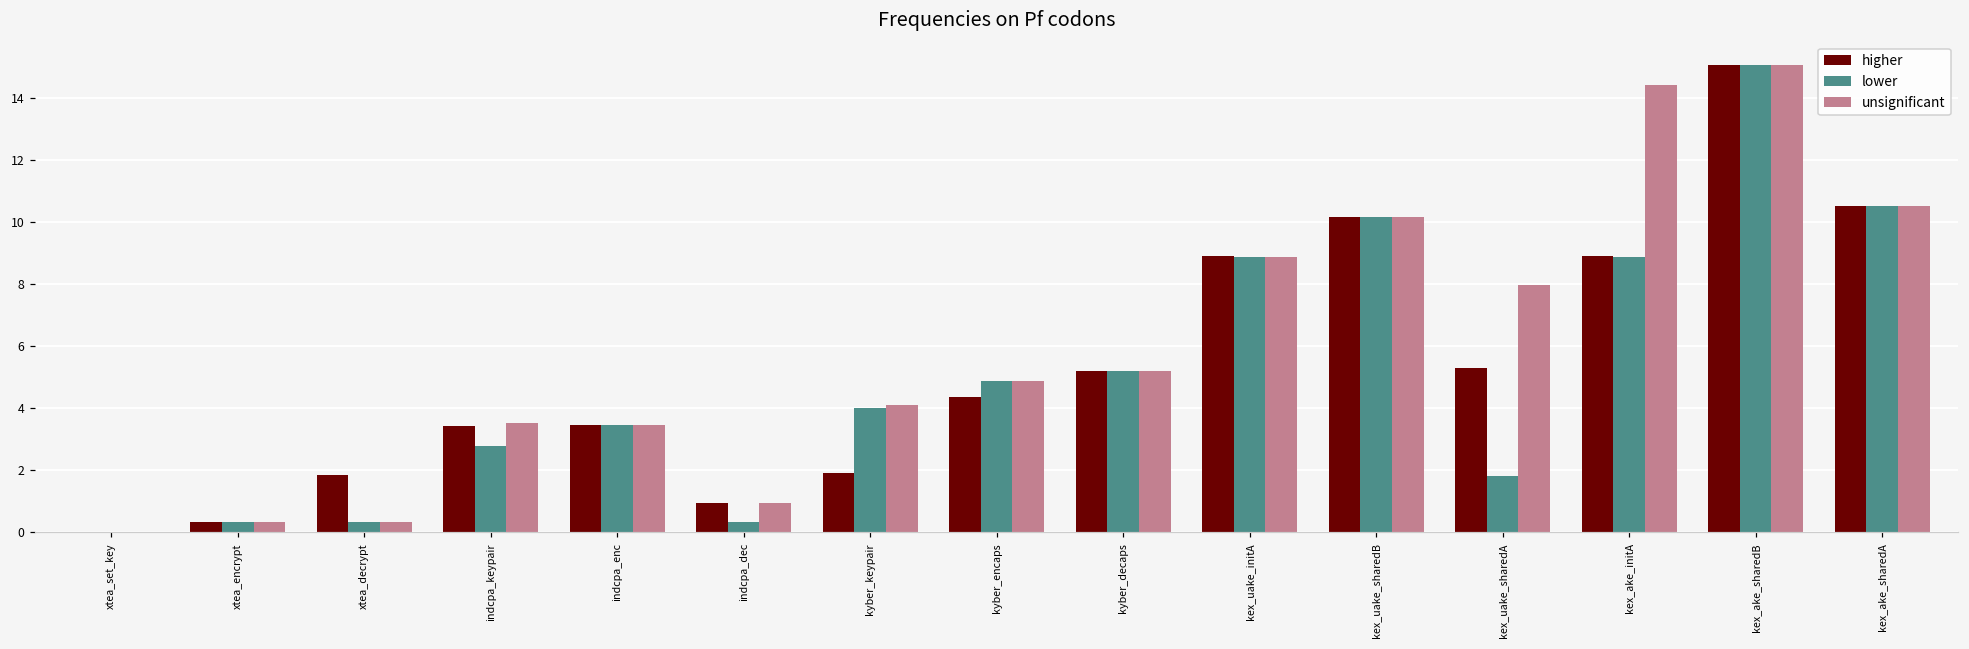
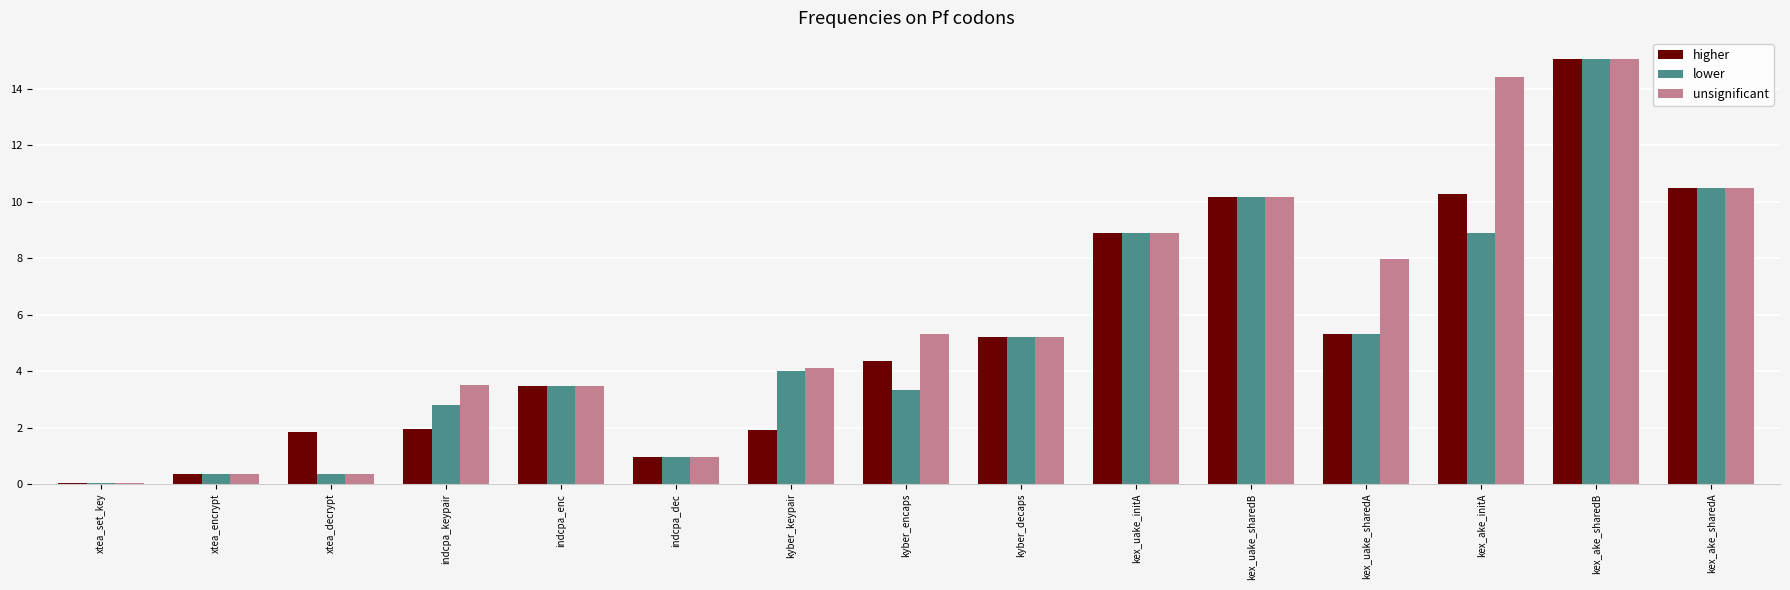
  {
    "higher": {
      "xtea_encrypt": 0.3,
      "xtea_decrypt": 1.9,
-     "indcpa_keypair": 3.4,
+     "indcpa_keypair": 2.0,
      "indcpa_enc": 3.5,
      "indcpa_dec": 1.0,
      "kyber_keypair": 1.9,
      "kyber_encaps": 4.4,
      "kyber_decaps": 5.2,
      "kex_uake_initA": 8.9,
      "kex_uake_sharedB": 10.2,
      "kex_uake_sharedA": 5.3,
-     "kex_ake_initA": 8.9,
+     "kex_ake_initA": 10.3,
      "kex_ake_sharedB": 15.0,
      "kex_ake_sharedA": 10.5
    },
    "lower": {
      "xtea_encrypt": 0.3,
      "xtea_decrypt": 0.3,
      "indcpa_keypair": 2.8,
      "indcpa_enc": 3.5,
-     "indcpa_dec": 0.3,
+     "indcpa_dec": 1.0,
      "kyber_keypair": 4.0,
-     "kyber_encaps": 4.9,
+     "kyber_encaps": 3.3,
      "kyber_decaps": 5.2,
      "kex_uake_initA": 8.9,
      "kex_uake_sharedB": 10.2,
-     "kex_uake_sharedA": 1.8,
+     "kex_uake_sharedA": 5.3,
      "kex_ake_initA": 8.9,
      "kex_ake_sharedB": 15.0,
      "kex_ake_sharedA": 10.5
    },
    "unsignificant": {
      "xtea_encrypt": 0.3,
      "xtea_decrypt": 0.3,
      "indcpa_keypair": 3.5,
      "indcpa_enc": 3.5,
      "indcpa_dec": 1.0,
      "kyber_keypair": 4.1,
-     "kyber_encaps": 4.9,
+     "kyber_encaps": 5.3,
      "kyber_decaps": 5.2,
      "kex_uake_initA": 8.9,
      "kex_uake_sharedB": 10.2,
      "kex_uake_sharedA": 8.0,
      "kex_ake_initA": 14.4,
      "kex_ake_sharedB": 15.0,
      "kex_ake_sharedA": 10.5
    }
  }
